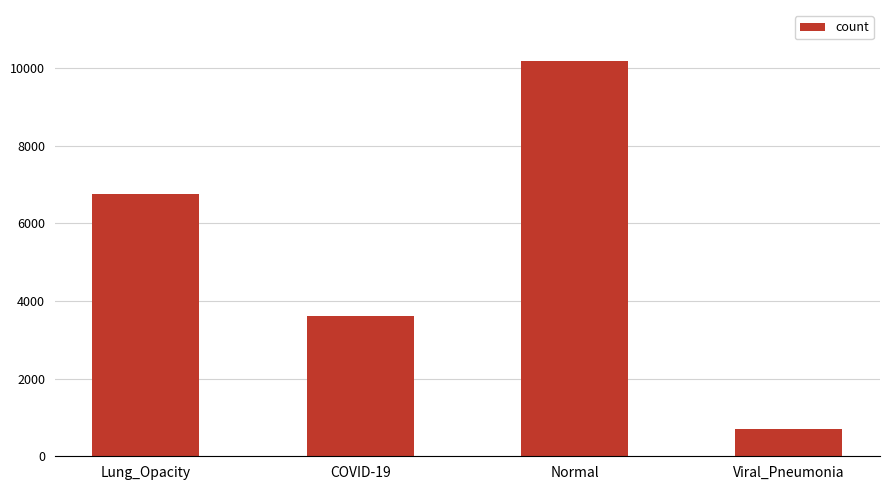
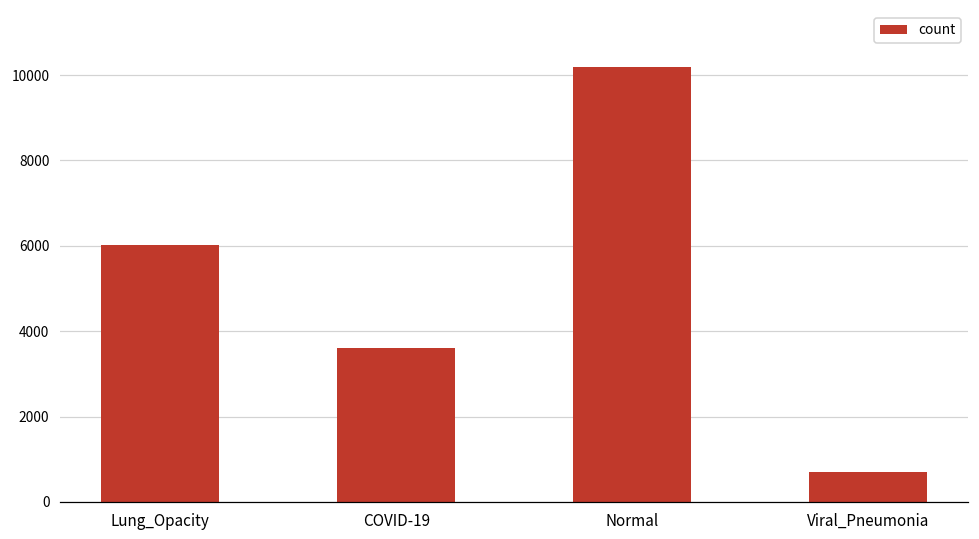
  {
-   "Lung_Opacity": 6800,
+   "Lung_Opacity": 6000,
    "COVID-19": 3600,
    "Normal": 10200,
    "Viral_Pneumonia": 700
  }
